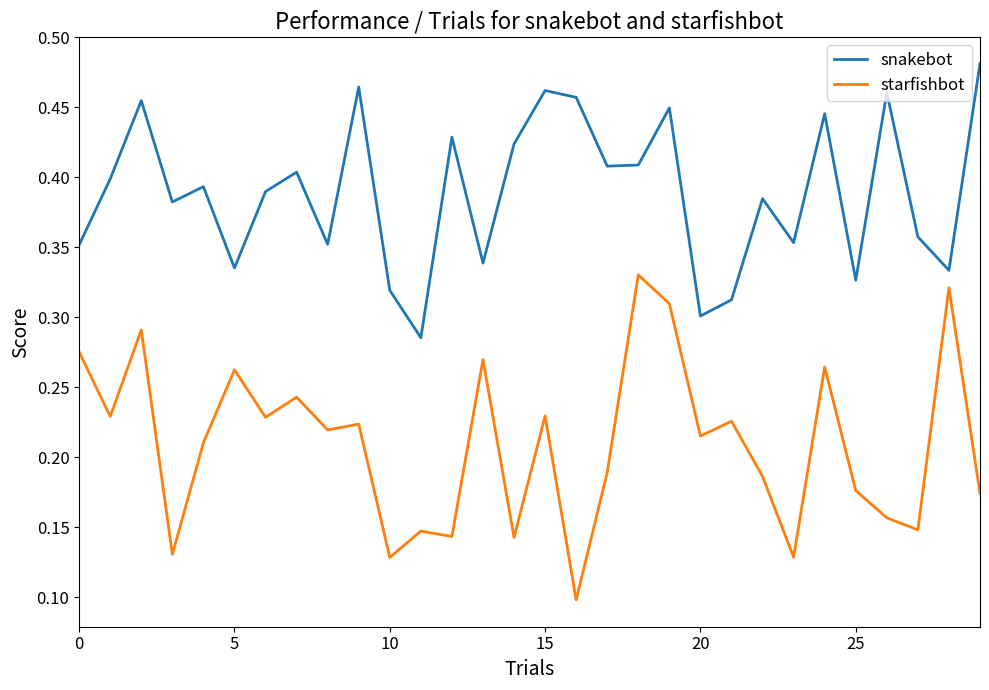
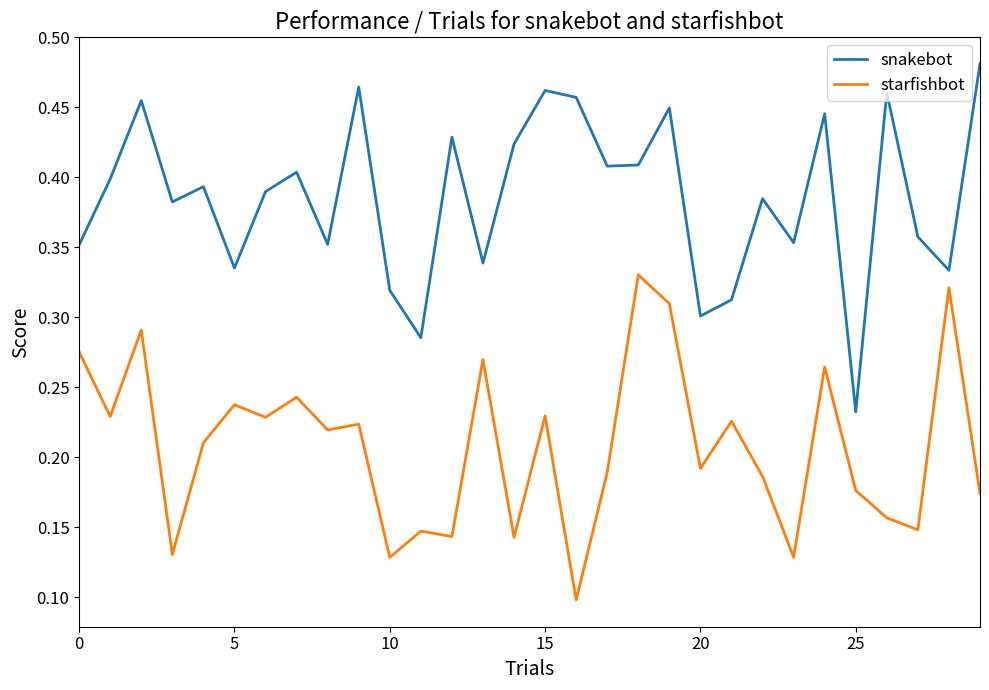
  {
    "snakebot": {
      "0": 0.352,
      "5": 0.335,
      "10": 0.319,
      "15": 0.462,
      "20": 0.301,
-     "25": 0.326
+     "25": 0.232
    },
    "starfishbot": {
      "0": 0.275,
-     "5": 0.262,
+     "5": 0.237,
      "10": 0.128,
      "15": 0.229,
-     "20": 0.215,
+     "20": 0.192,
      "25": 0.176
    }
  }
